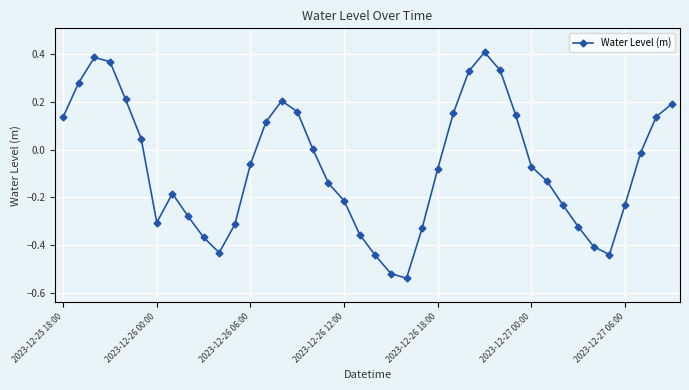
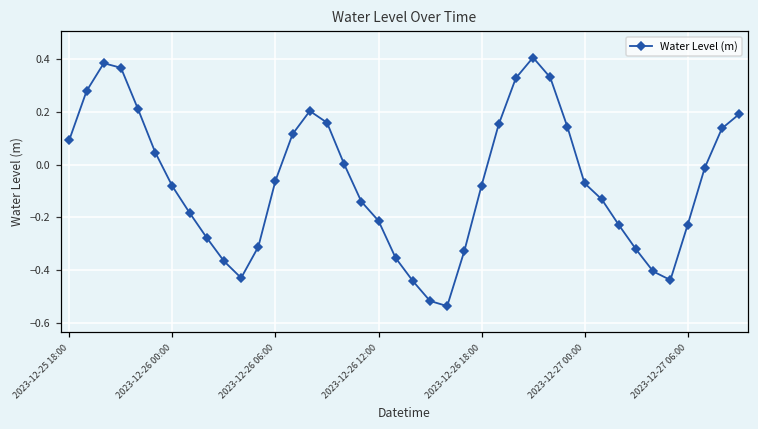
  {
-   "2023-12-25 18:00": 0.14,
-   "2023-12-26 00:00": -0.30,
+   "2023-12-25 18:00": 0.09,
+   "2023-12-26 00:00": -0.08,
    "2023-12-26 06:00": -0.06,
    "2023-12-26 12:00": -0.21,
    "2023-12-26 18:00": -0.08,
    "2023-12-27 00:00": -0.07,
    "2023-12-27 06:00": -0.23
  }
